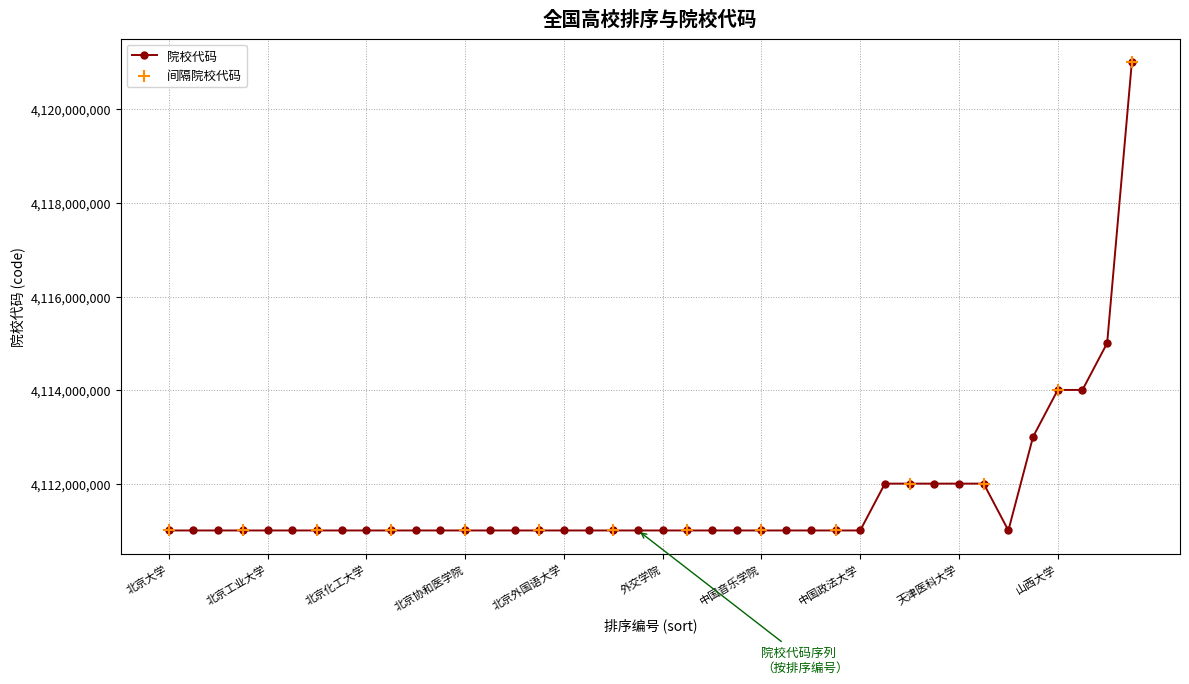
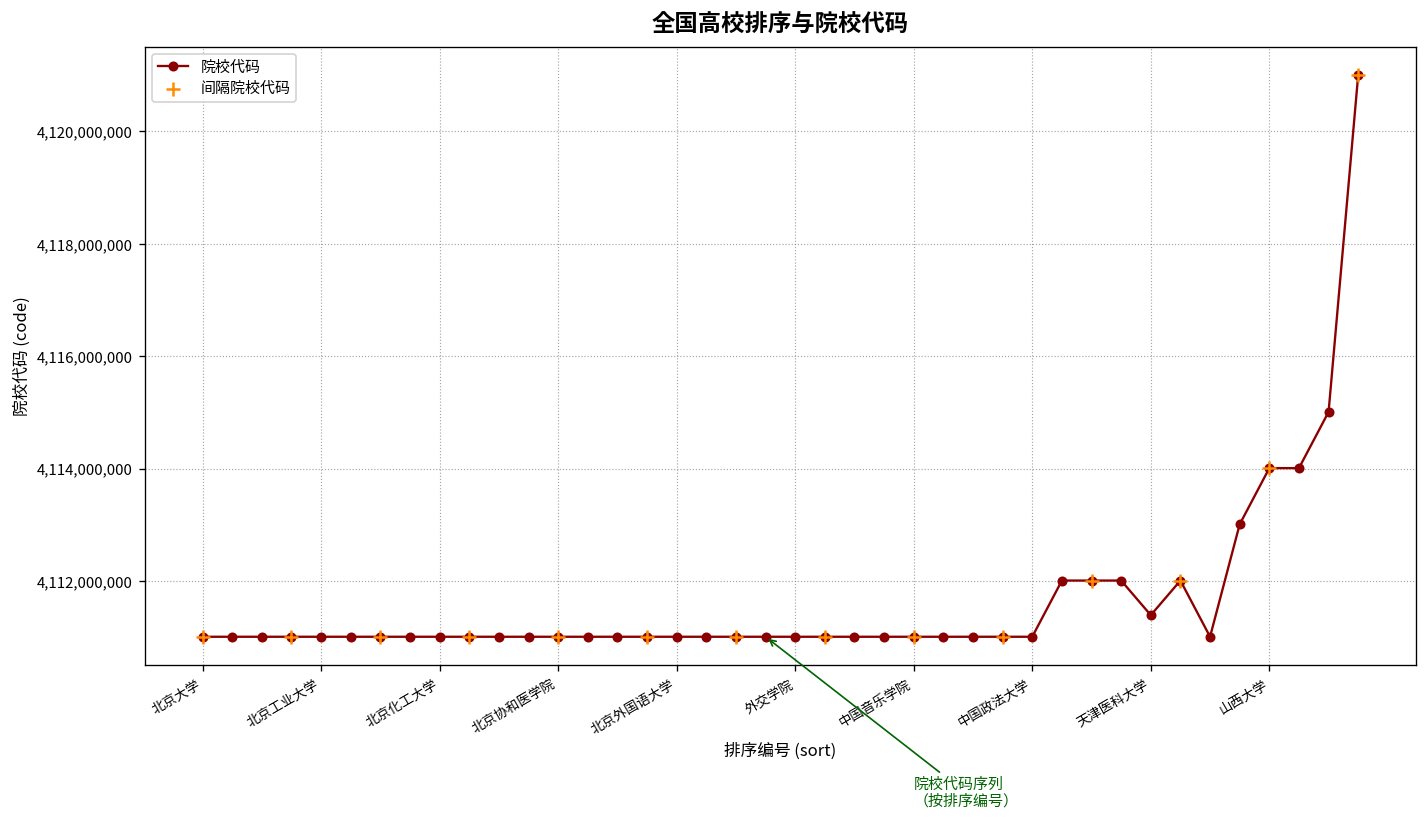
  {
    "院校代码": {
      "北京工业大学": "4,111,000,000",
      "北京化工大学": "4,111,000,000",
      "北京外国语大学": "4,111,000,000",
      "外交学院": "4,111,000,000",
      "中国政法大学": "4,111,000,000",
-     "天津医科大学": "4,112,000,000"
+     "天津医科大学": "4,111,400,000"
    }
  }
